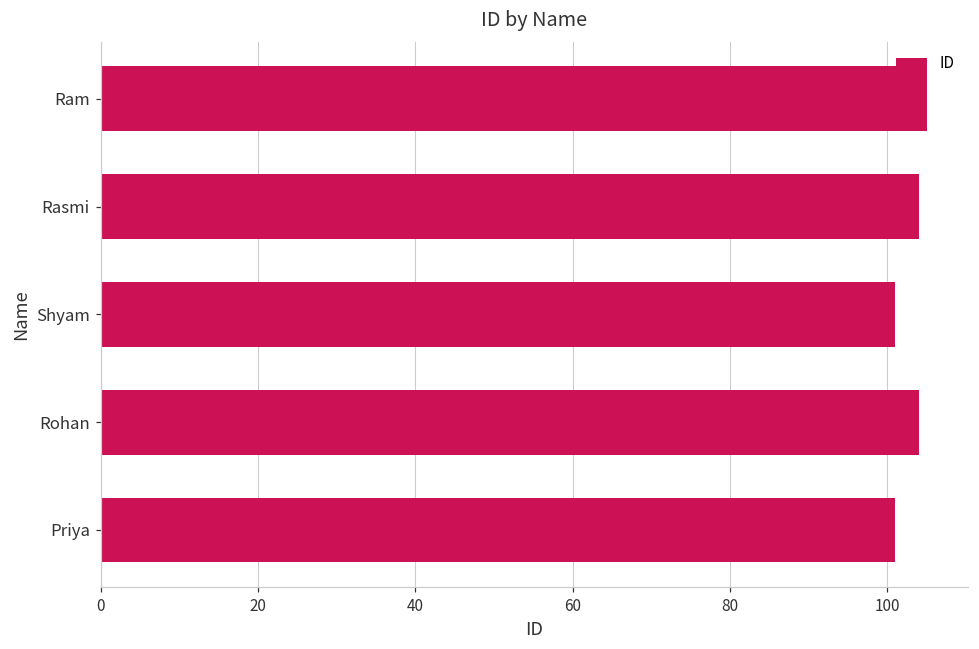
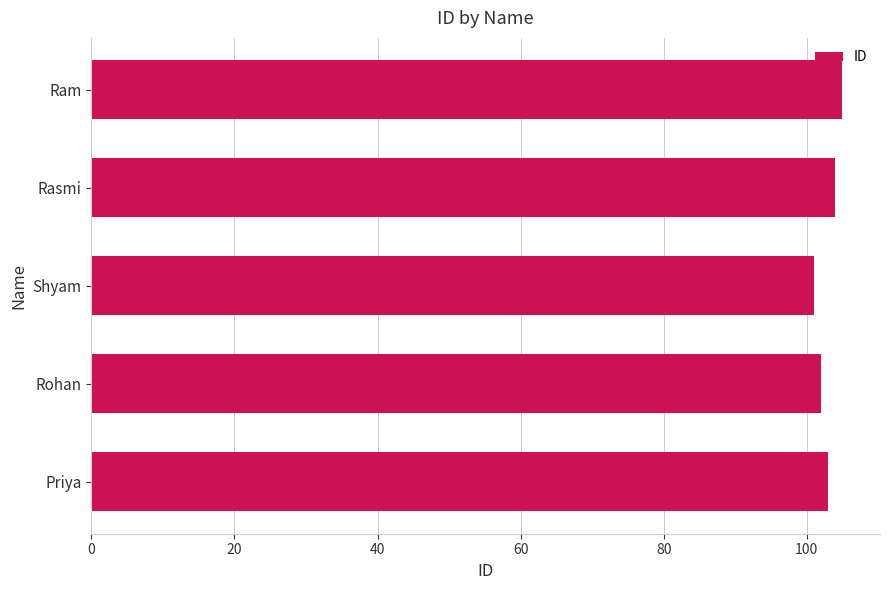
  {
    "Ram": 105,
    "Rasmi": 104,
    "Shyam": 101,
-   "Rohan": 104,
-   "Priya": 101
+   "Rohan": 102,
+   "Priya": 103
  }
